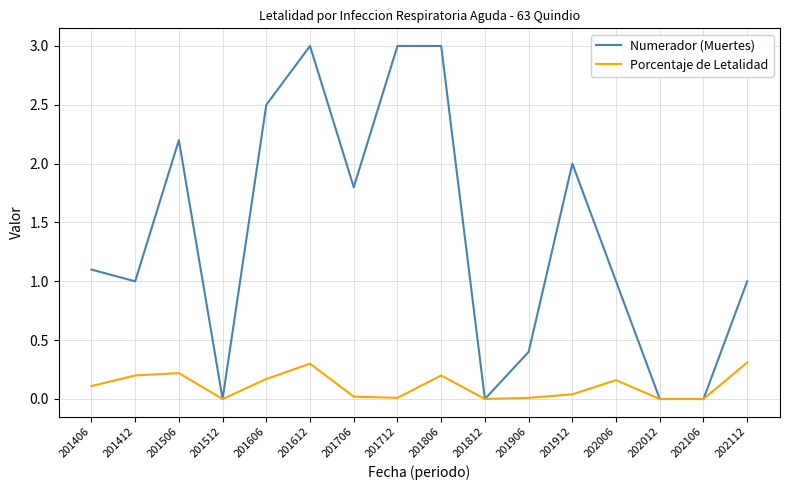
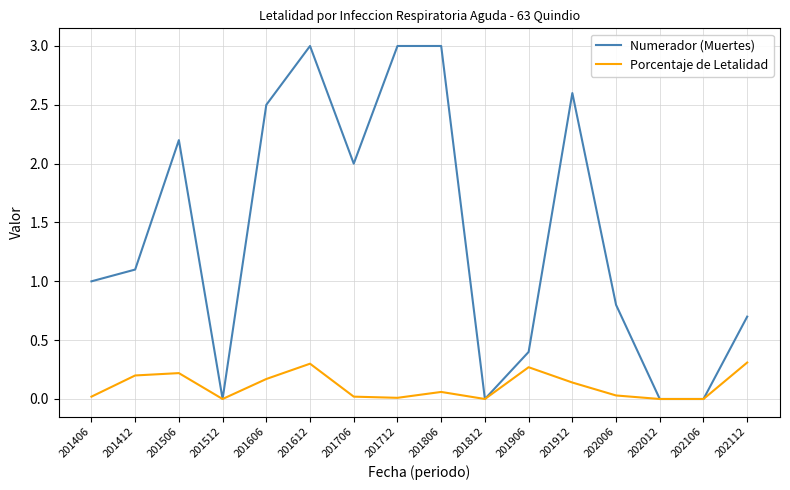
  {
    "Numerador (Muertes)": {
-     "201406": 1.1,
-     "201412": 1.0,
+     "201406": 1.0,
+     "201412": 1.1,
      "201506": 2.2,
      "201606": 2.5,
      "201612": 3.0,
-     "201706": 1.8,
+     "201706": 2.0,
      "201712": 3.0,
      "201806": 3.0,
      "201906": 0.4,
-     "201912": 2.0,
-     "202006": 1.0,
-     "202112": 1.0
+     "201912": 2.6,
+     "202006": 0.8,
+     "202112": 0.7
    },
    "Porcentaje de Letalidad": {
-     "201406": 0.11,
+     "201406": 0.02,
      "201412": 0.20,
      "201506": 0.22,
      "201606": 0.17,
      "201612": 0.30,
      "201706": 0.02,
      "201712": 0.01,
-     "201806": 0.20,
-     "201906": 0.01,
-     "201912": 0.04,
-     "202006": 0.16,
+     "201806": 0.06,
+     "201906": 0.27,
+     "201912": 0.14,
+     "202006": 0.03,
      "202112": 0.31
    }
  }
